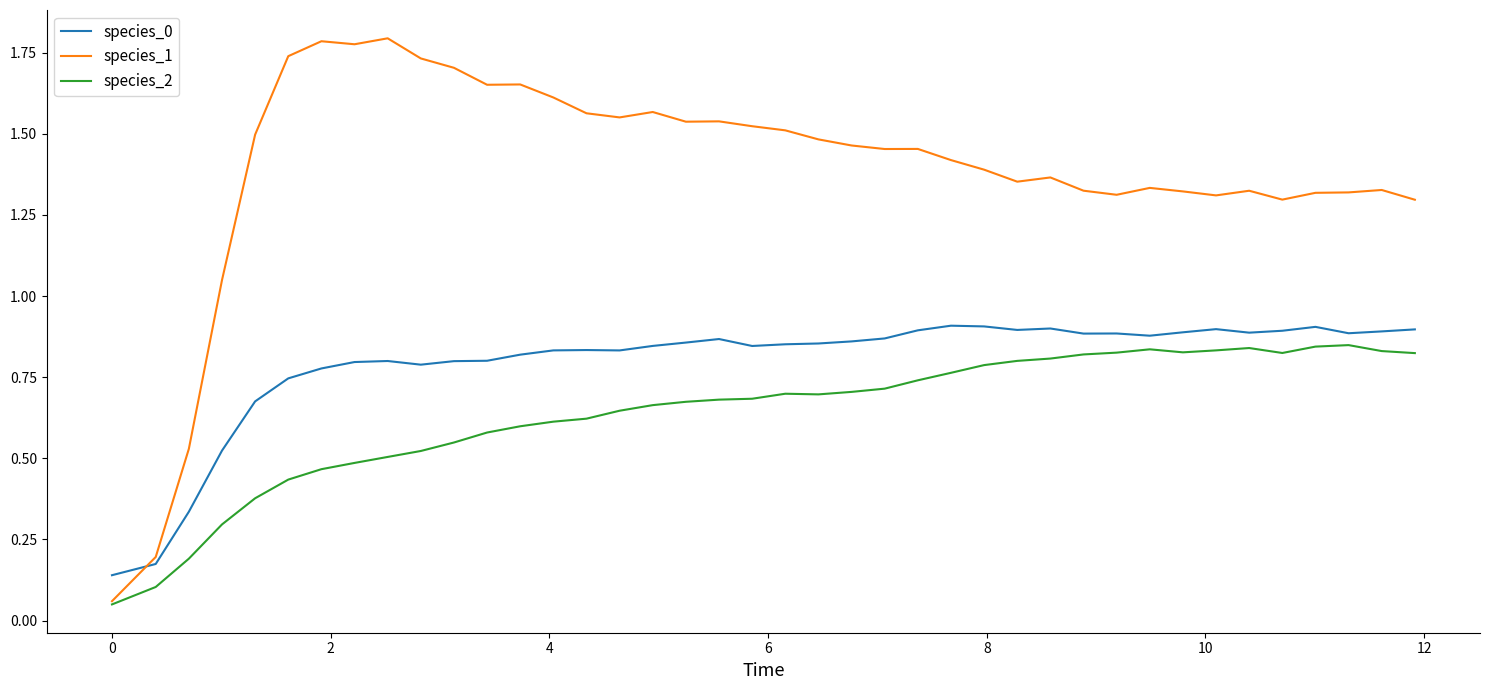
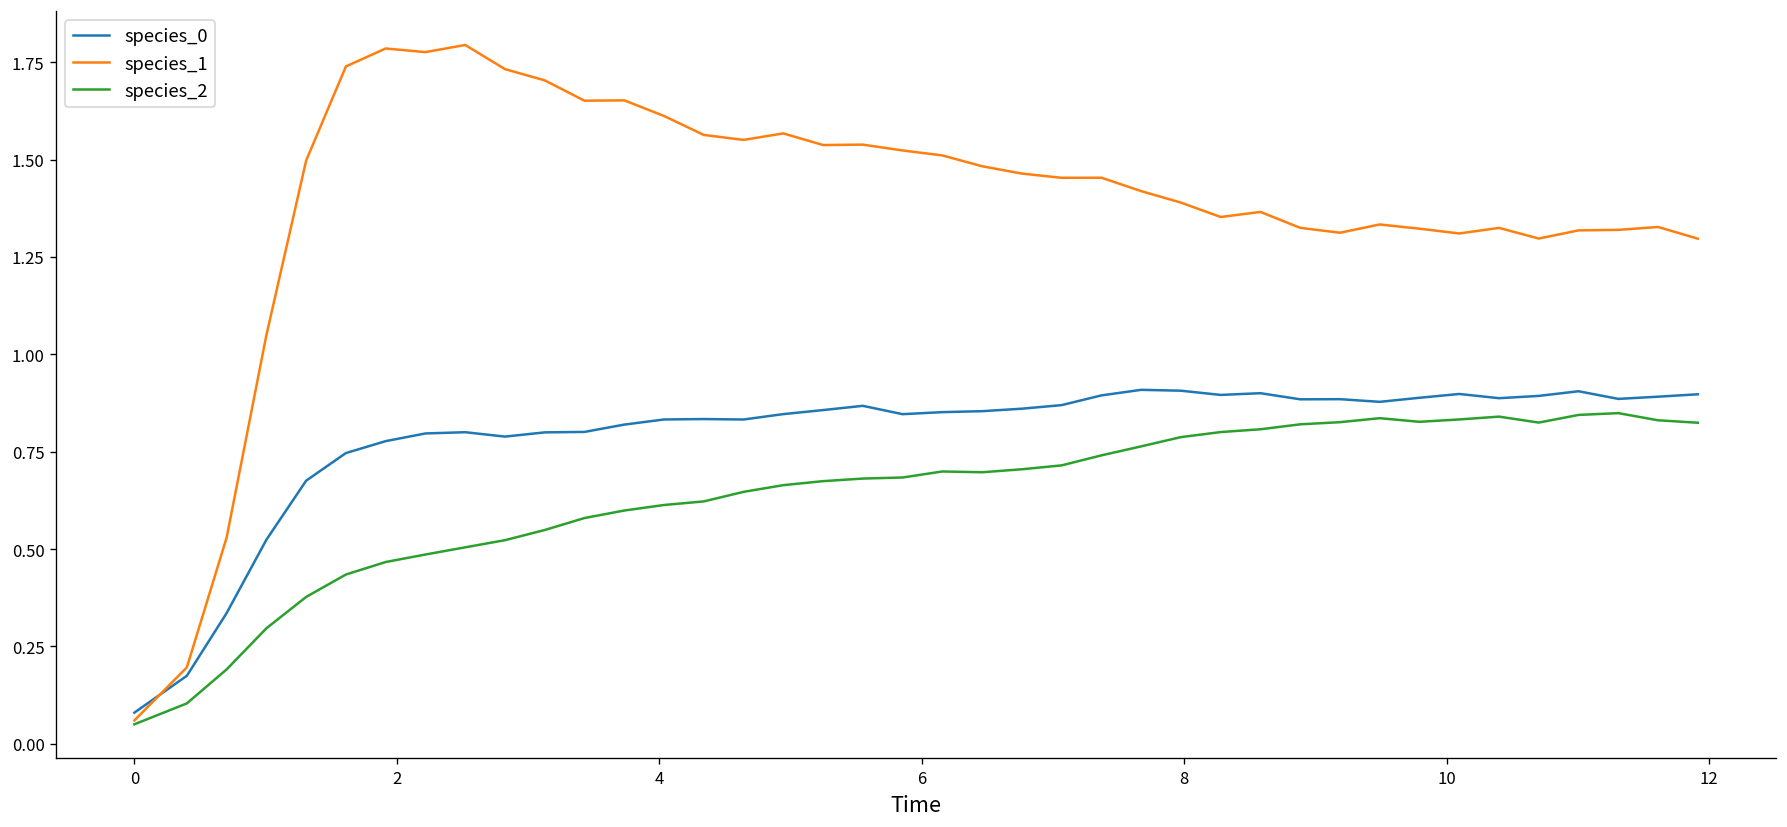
  {
    "species_0": {
-     "0": 0.14
+     "0": 0.08
    },
    "species_1": {
      "0": 0.06
    },
    "species_2": {
      "0": 0.05
    }
  }
